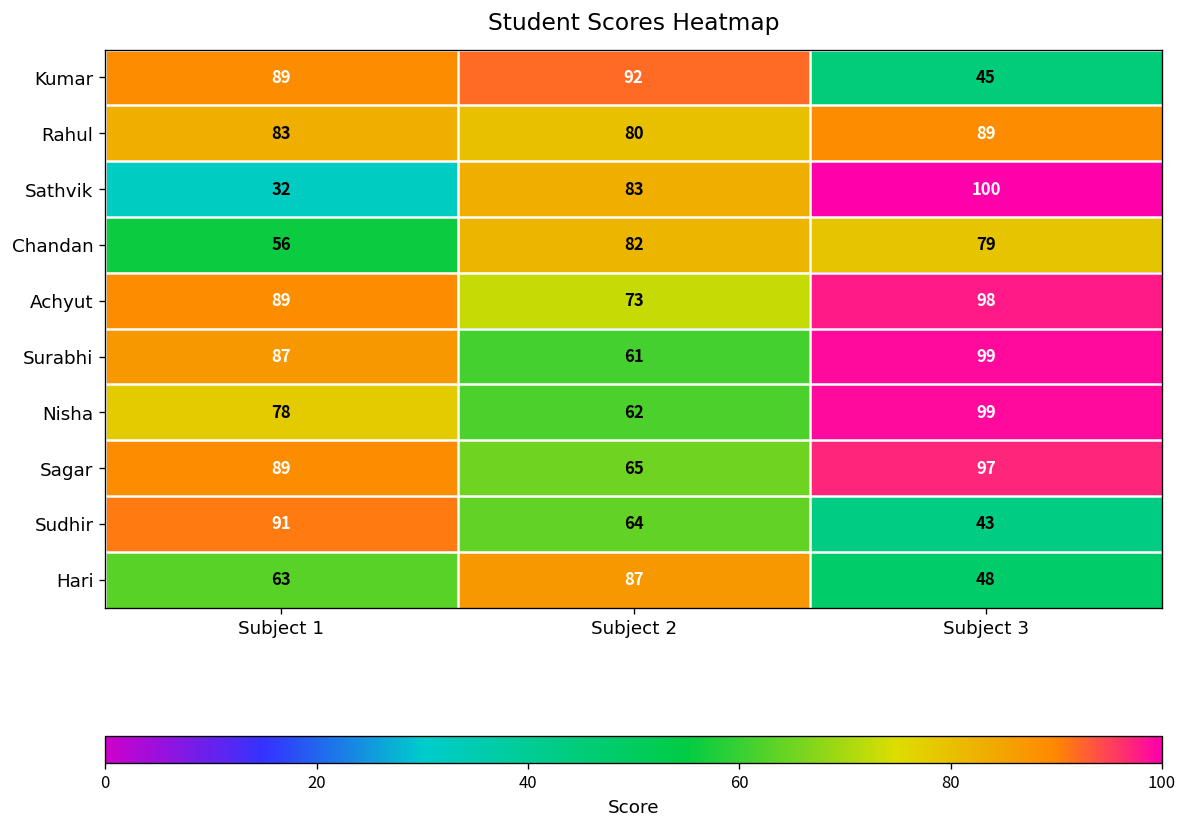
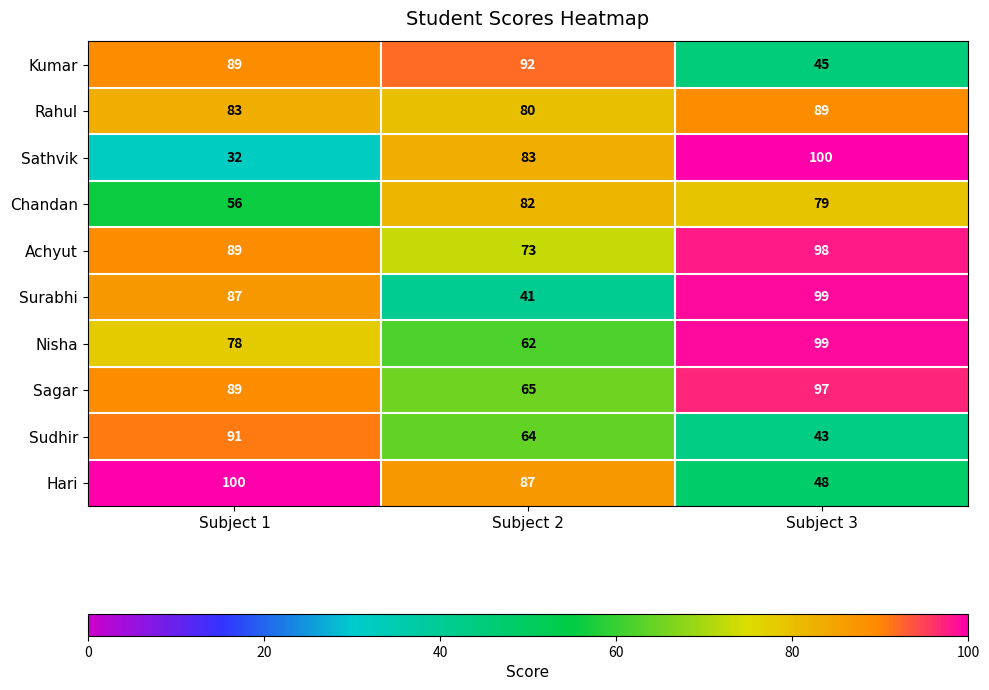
  {
    "Kumar": {
      "Subject 1": 89,
      "Subject 2": 92,
      "Subject 3": 45
    },
    "Rahul": {
      "Subject 1": 83,
      "Subject 2": 80,
      "Subject 3": 89
    },
    "Sathvik": {
      "Subject 1": 32,
      "Subject 2": 83,
      "Subject 3": 100
    },
    "Chandan": {
      "Subject 1": 56,
      "Subject 2": 82,
      "Subject 3": 79
    },
    "Achyut": {
      "Subject 1": 89,
      "Subject 2": 73,
      "Subject 3": 98
    },
    "Surabhi": {
      "Subject 1": 87,
-     "Subject 2": 61,
+     "Subject 2": 41,
      "Subject 3": 99
    },
    "Nisha": {
      "Subject 1": 78,
      "Subject 2": 62,
      "Subject 3": 99
    },
    "Sagar": {
      "Subject 1": 89,
      "Subject 2": 65,
      "Subject 3": 97
    },
    "Sudhir": {
      "Subject 1": 91,
      "Subject 2": 64,
      "Subject 3": 43
    },
    "Hari": {
-     "Subject 1": 63,
+     "Subject 1": 100,
      "Subject 2": 87,
      "Subject 3": 48
    }
  }
